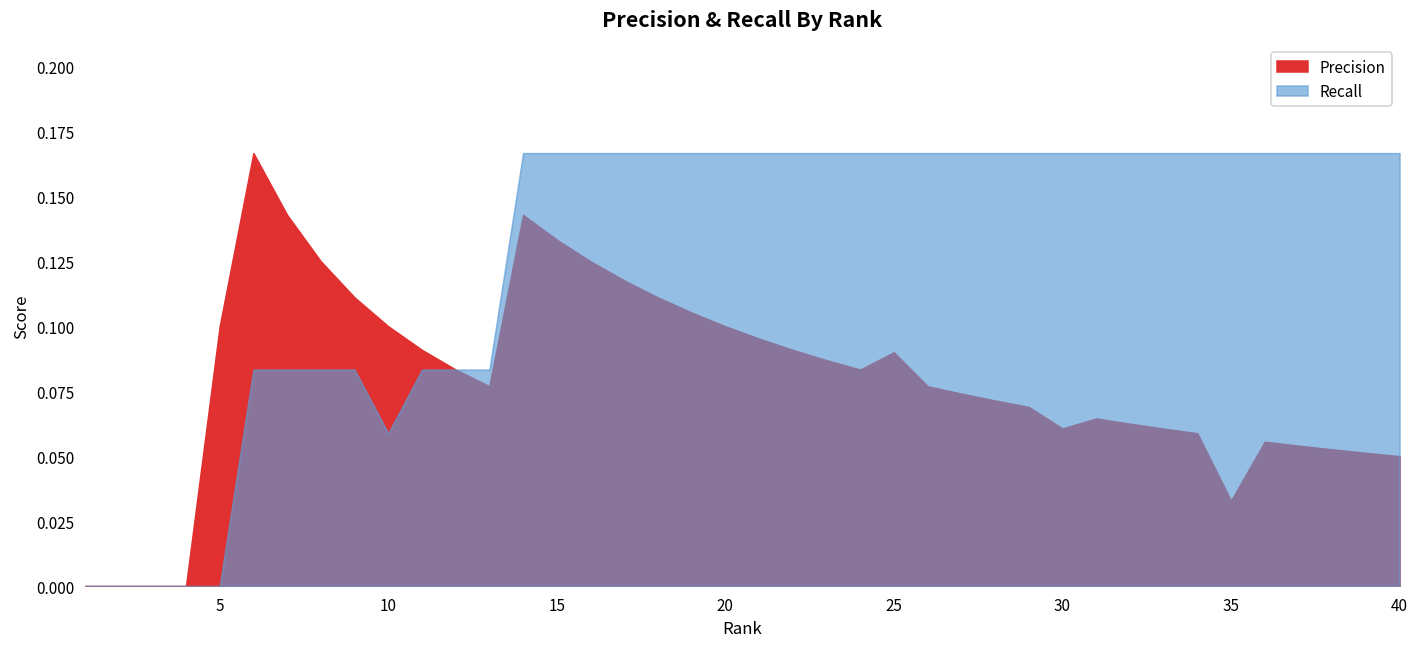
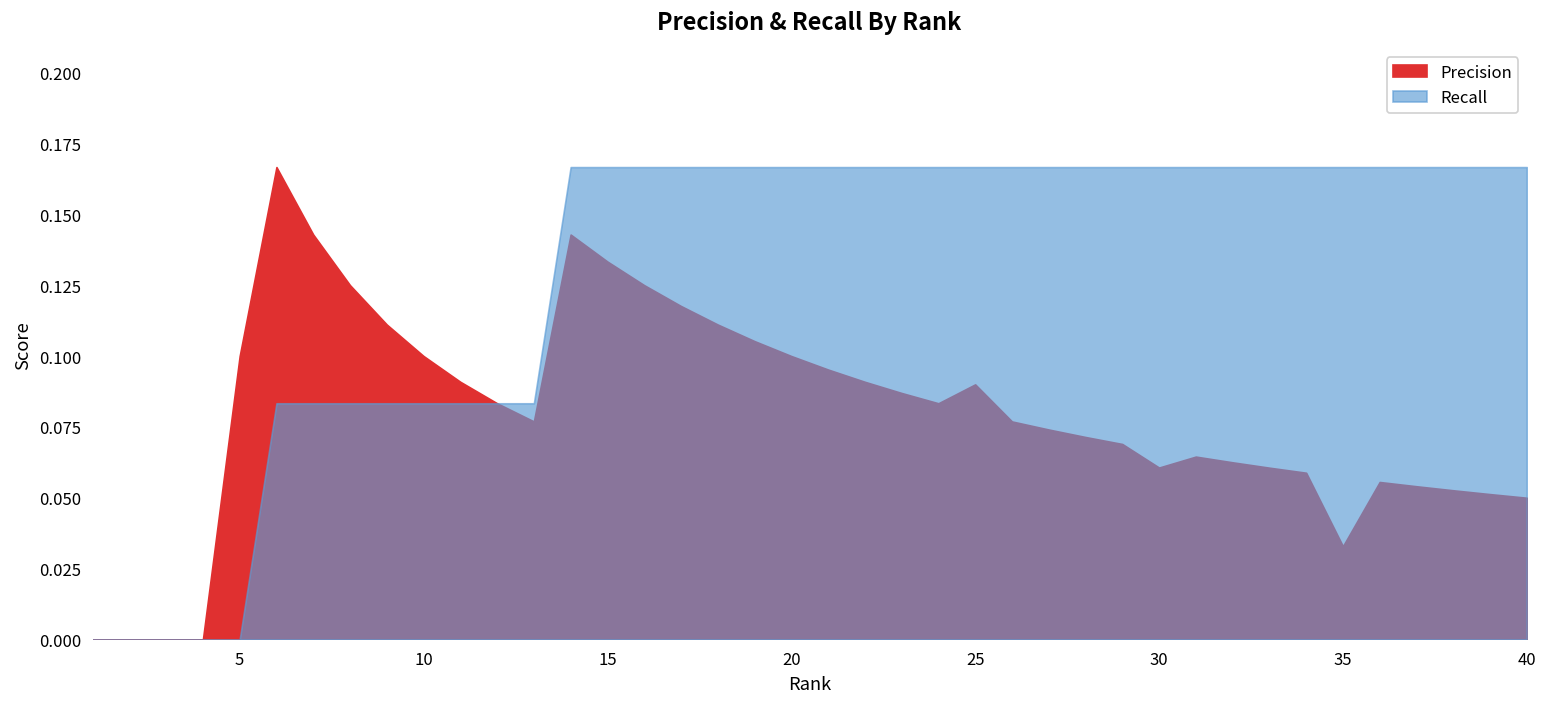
  {
    "Precision": {
      "5": 0.100,
      "10": 0.100,
      "15": 0.133,
      "20": 0.100,
      "25": 0.090,
      "30": 0.061,
      "35": 0.033,
      "40": 0.050
    },
    "Recall": {
      "5": 0.000,
-     "10": 0.059,
+     "10": 0.083,
      "15": 0.167,
      "20": 0.167,
      "25": 0.167,
      "30": 0.167,
      "35": 0.167,
      "40": 0.167
    }
  }
